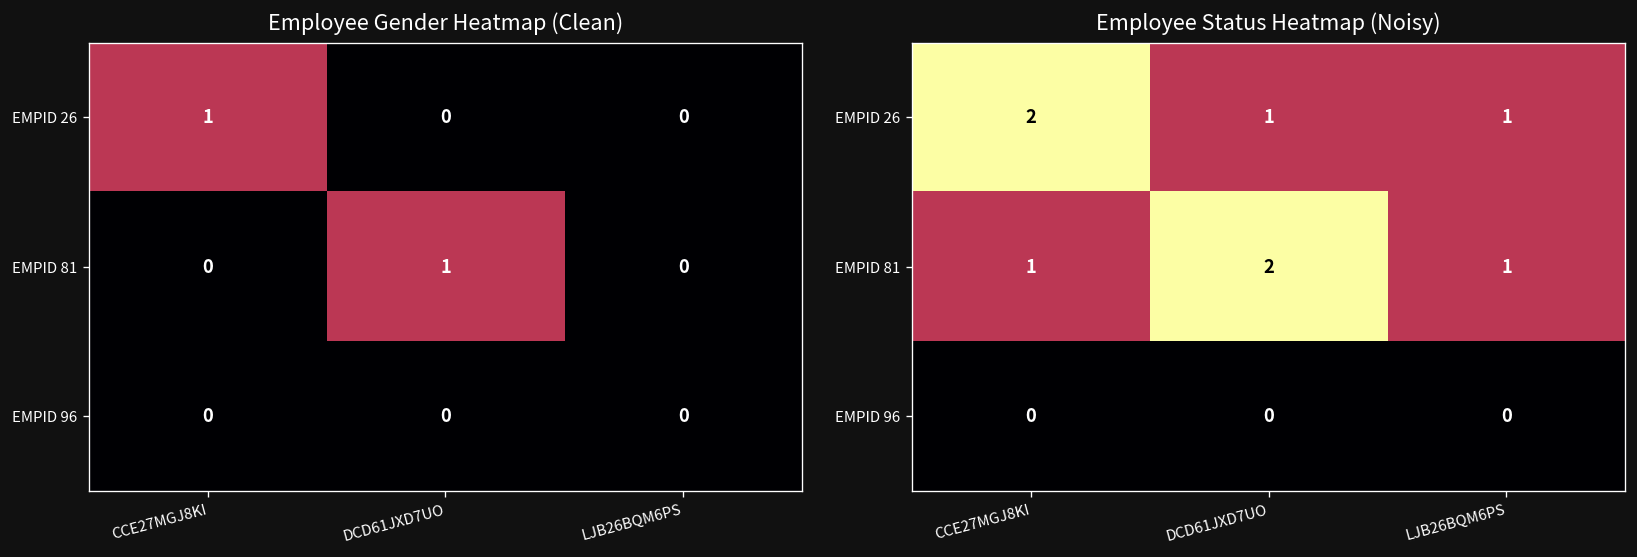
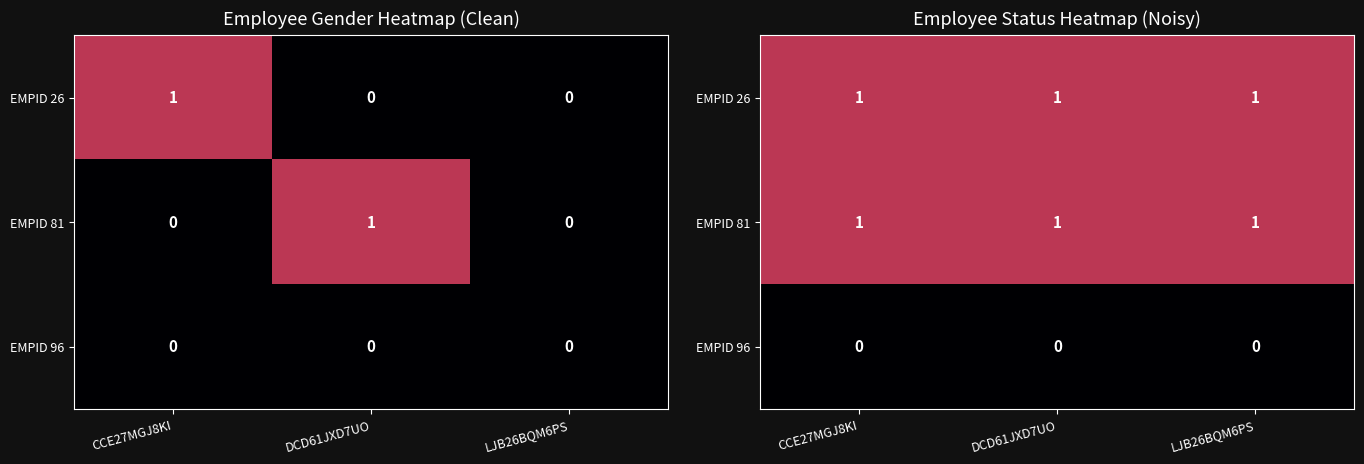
  {
    "Employee Gender Heatmap (Clean)": {
      "EMPID 26": {
        "CCE27MGJ8KI": 1,
        "DCD61JXD7UO": 0,
        "LJB26BQM6PS": 0
      },
      "EMPID 81": {
        "CCE27MGJ8KI": 0,
        "DCD61JXD7UO": 1,
        "LJB26BQM6PS": 0
      },
      "EMPID 96": {
        "CCE27MGJ8KI": 0,
        "DCD61JXD7UO": 0,
        "LJB26BQM6PS": 0
      }
    },
    "Employee Status Heatmap (Noisy)": {
      "EMPID 26": {
-       "CCE27MGJ8KI": 2,
+       "CCE27MGJ8KI": 1,
        "DCD61JXD7UO": 1,
        "LJB26BQM6PS": 1
      },
      "EMPID 81": {
        "CCE27MGJ8KI": 1,
-       "DCD61JXD7UO": 2,
+       "DCD61JXD7UO": 1,
        "LJB26BQM6PS": 1
      },
      "EMPID 96": {
        "CCE27MGJ8KI": 0,
        "DCD61JXD7UO": 0,
        "LJB26BQM6PS": 0
      }
    }
  }
